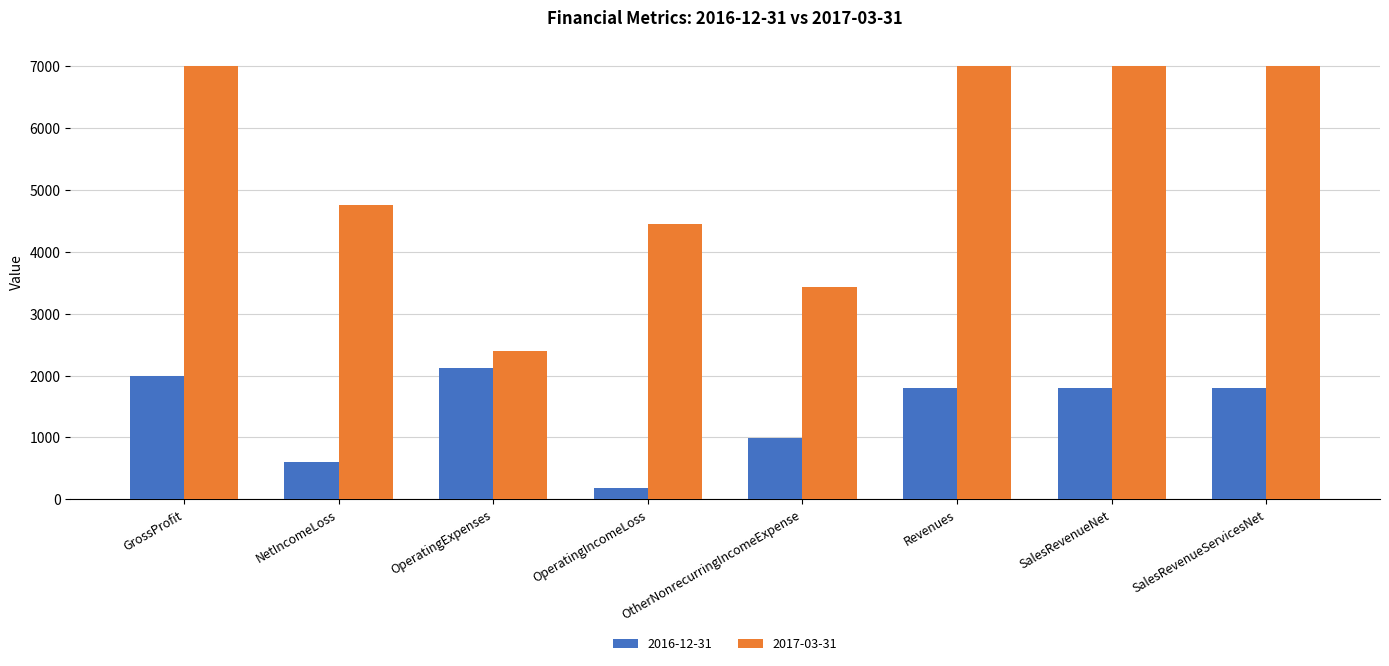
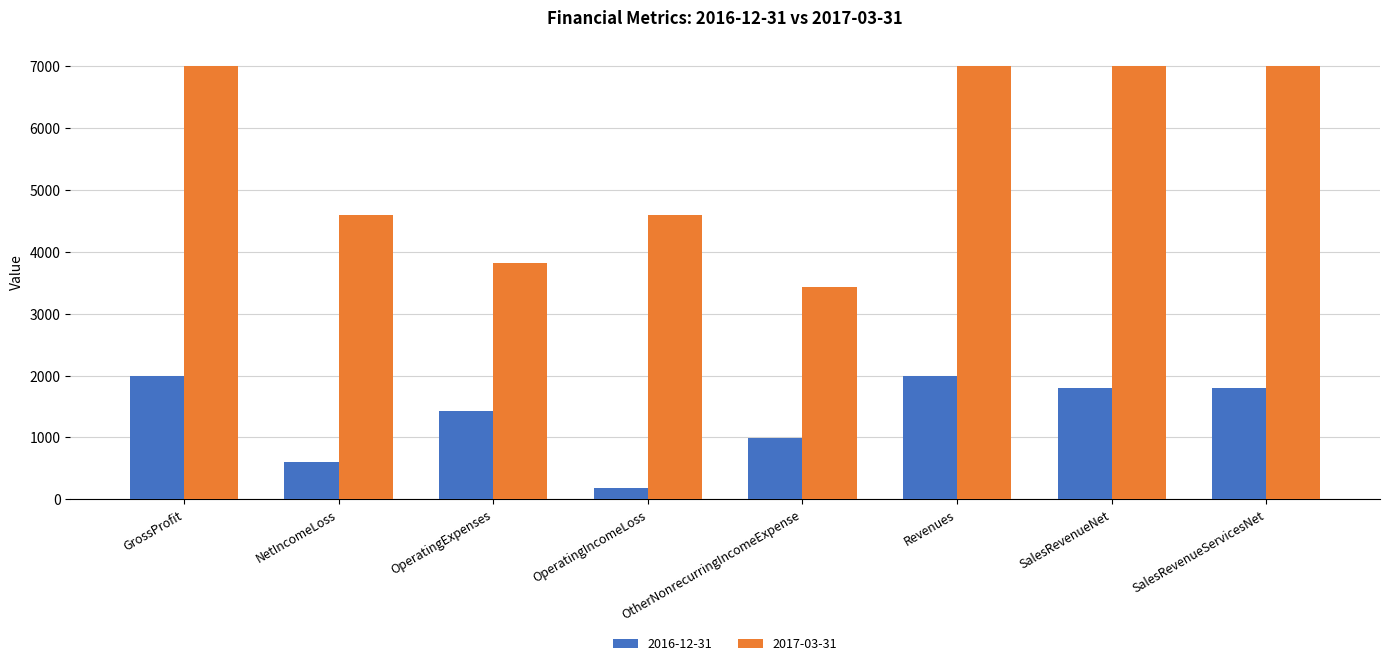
  {
    "2016-12-31": {
      "GrossProfit": 2000,
      "NetIncomeLoss": 600,
-     "OperatingExpenses": 2100,
+     "OperatingExpenses": 1400,
      "OperatingIncomeLoss": 200,
      "OtherNonrecurringIncomeExpense": 1000,
-     "Revenues": 1800,
+     "Revenues": 2000,
      "SalesRevenueNet": 1800,
      "SalesRevenueServicesNet": 1800
    },
    "2017-03-31": {
      "GrossProfit": 7000,
-     "NetIncomeLoss": 4800,
-     "OperatingExpenses": 2400,
-     "OperatingIncomeLoss": 4500,
+     "NetIncomeLoss": 4600,
+     "OperatingExpenses": 3800,
+     "OperatingIncomeLoss": 4600,
      "OtherNonrecurringIncomeExpense": 3400,
      "Revenues": 7000,
      "SalesRevenueNet": 7000,
      "SalesRevenueServicesNet": 7000
    }
  }
